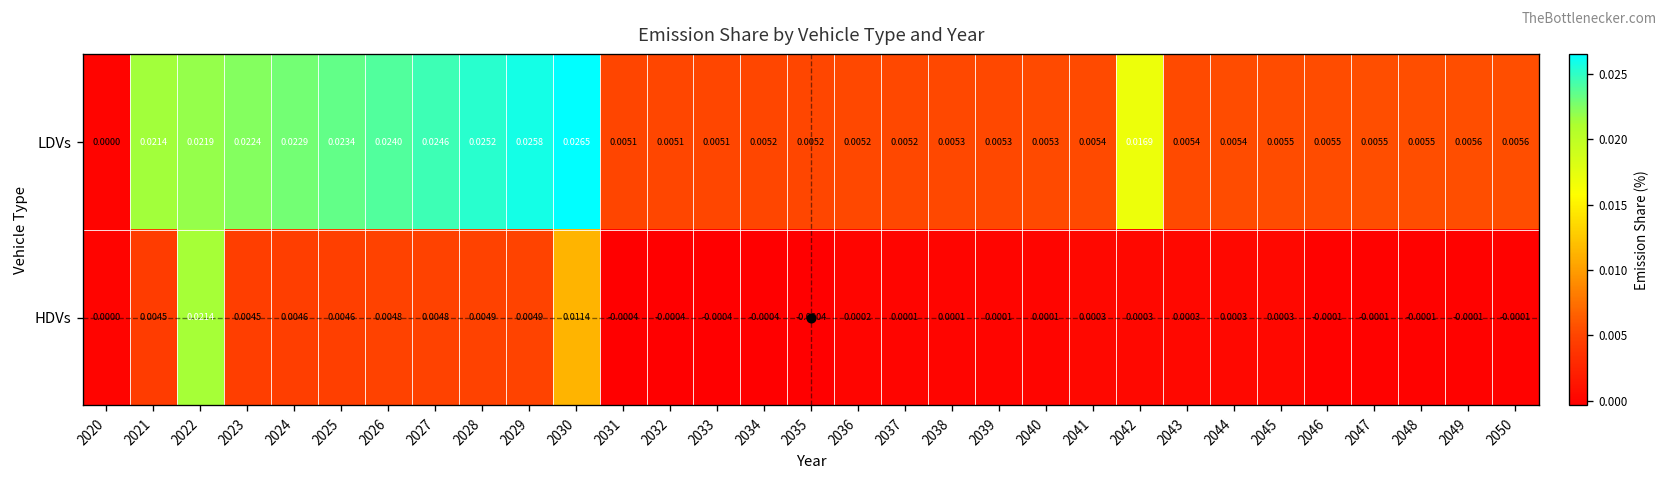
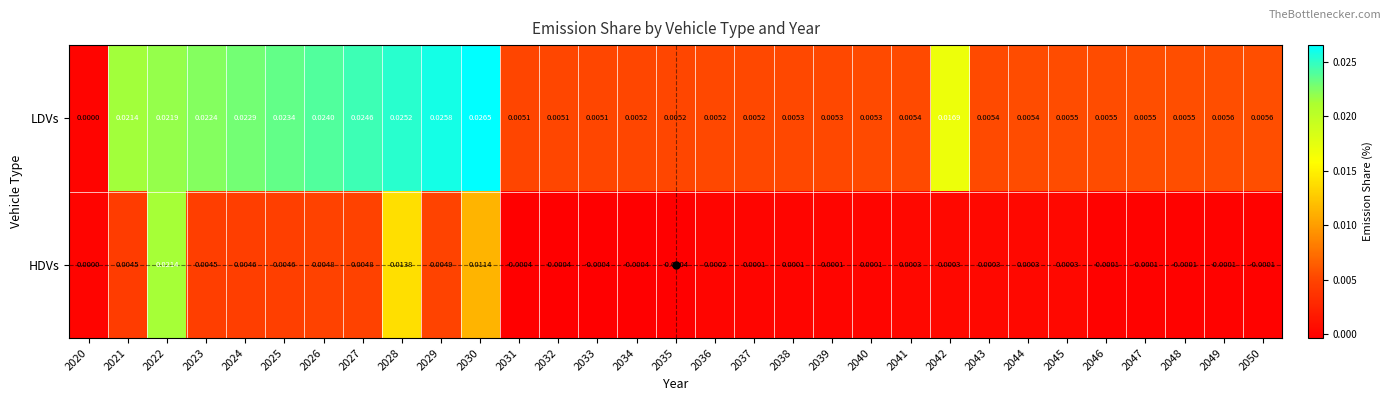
  {
    "LDVs": {
      "2020": 0.0000,
      "2021": 0.0214,
      "2022": 0.0219,
      "2023": 0.0224,
      "2024": 0.0229,
      "2025": 0.0234,
      "2026": 0.0240,
      "2027": 0.0246,
      "2028": 0.0252,
      "2029": 0.0258,
      "2030": 0.0265,
      "2031": 0.0051,
      "2032": 0.0051,
      "2033": 0.0051,
      "2034": 0.0052,
      "2035": 0.0052,
      "2036": 0.0052,
      "2037": 0.0052,
      "2038": 0.0053,
      "2039": 0.0053,
      "2040": 0.0053,
      "2041": 0.0054,
      "2042": 0.0169,
      "2043": 0.0054,
      "2044": 0.0054,
      "2045": 0.0055,
      "2046": 0.0055,
      "2047": 0.0055,
      "2048": 0.0055,
      "2049": 0.0056,
      "2050": 0.0056
    },
    "HDVs": {
      "2020": 0.0000,
      "2021": 0.0045,
      "2022": 0.0214,
      "2023": 0.0045,
      "2024": 0.0046,
      "2025": 0.0046,
      "2026": 0.0048,
      "2027": 0.0048,
-     "2028": 0.0049,
+     "2028": 0.0138,
      "2029": 0.0049,
      "2030": 0.0114,
      "2031": -0.0004,
      "2032": -0.0004,
      "2033": -0.0004,
      "2034": -0.0004,
      "2036": 0.0002,
      "2037": 0.0001,
      "2038": 0.0001,
      "2039": 0.0001,
      "2040": 0.0001,
      "2041": 0.0003,
      "2042": 0.0003,
      "2043": 0.0003,
      "2044": 0.0003,
      "2045": 0.0003,
      "2046": -0.0001,
      "2047": -0.0001,
      "2048": -0.0001,
      "2049": -0.0001,
      "2050": -0.0001
    }
  }
